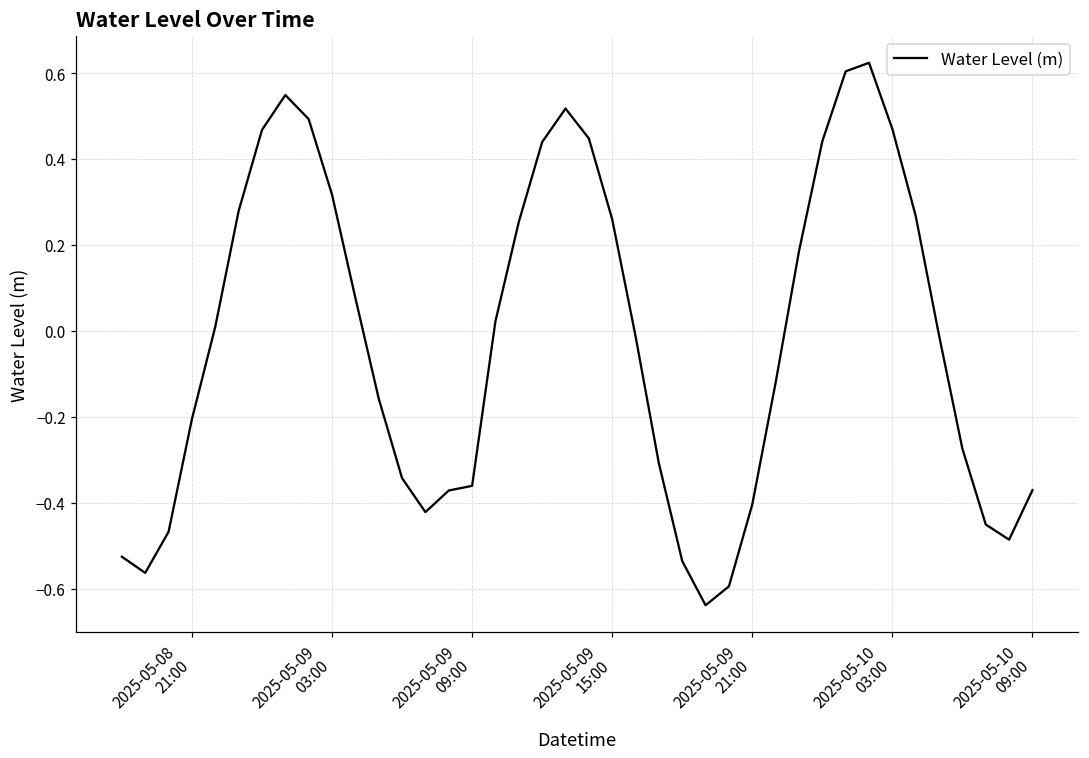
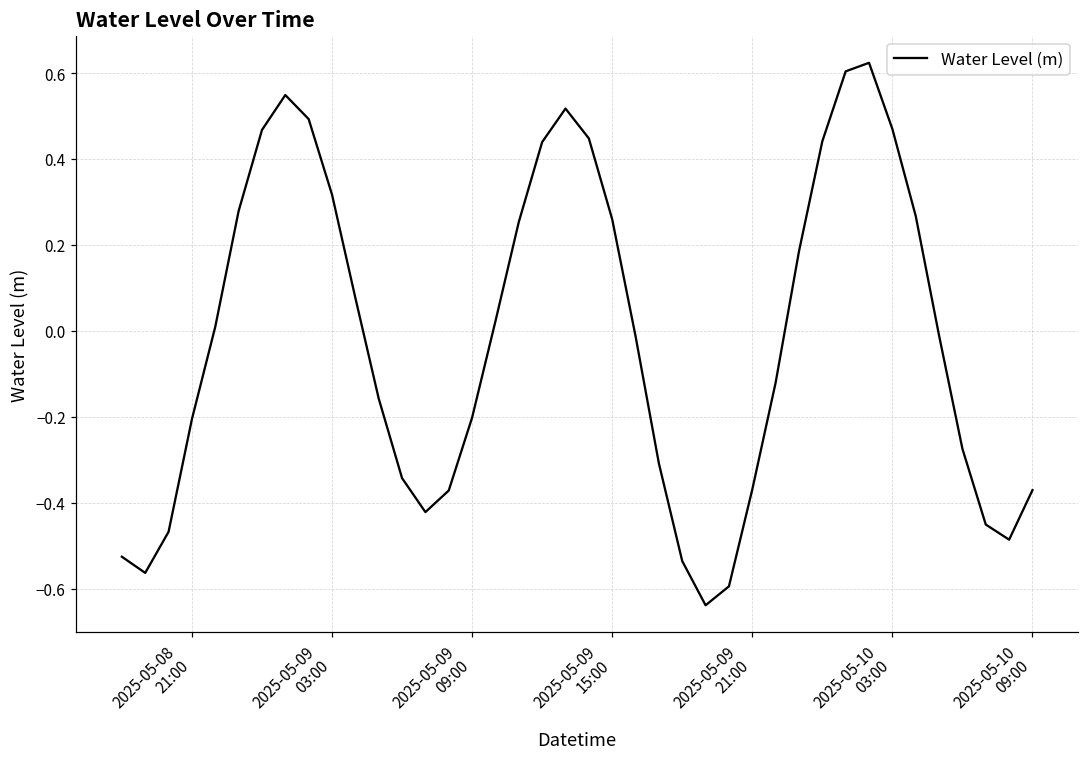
  {
    "2025-05-08 21:00": -0.21,
    "2025-05-09 03:00": 0.32,
-   "2025-05-09 09:00": -0.36,
+   "2025-05-09 09:00": -0.20,
    "2025-05-09 15:00": 0.26,
-   "2025-05-09 21:00": -0.40,
+   "2025-05-09 21:00": -0.37,
    "2025-05-10 03:00": 0.47,
    "2025-05-10 09:00": -0.37
  }
